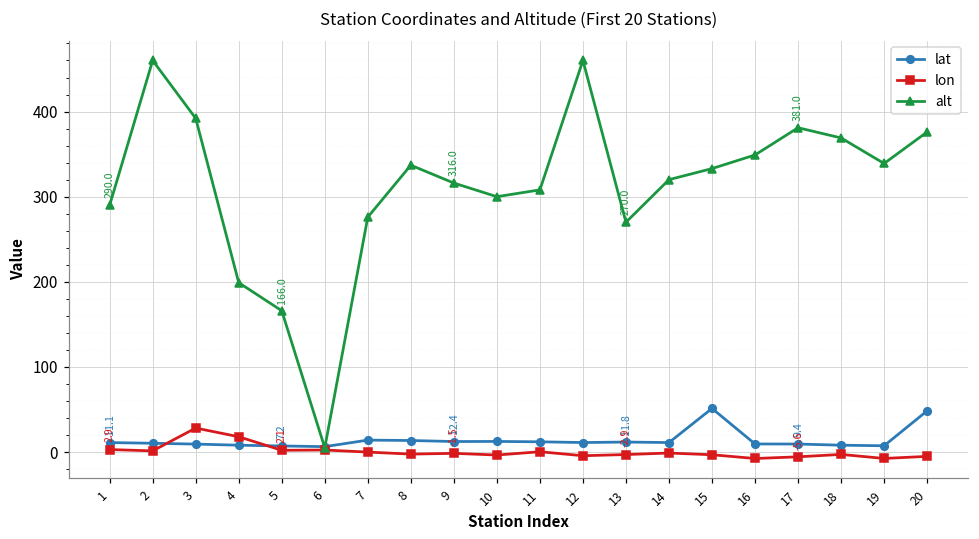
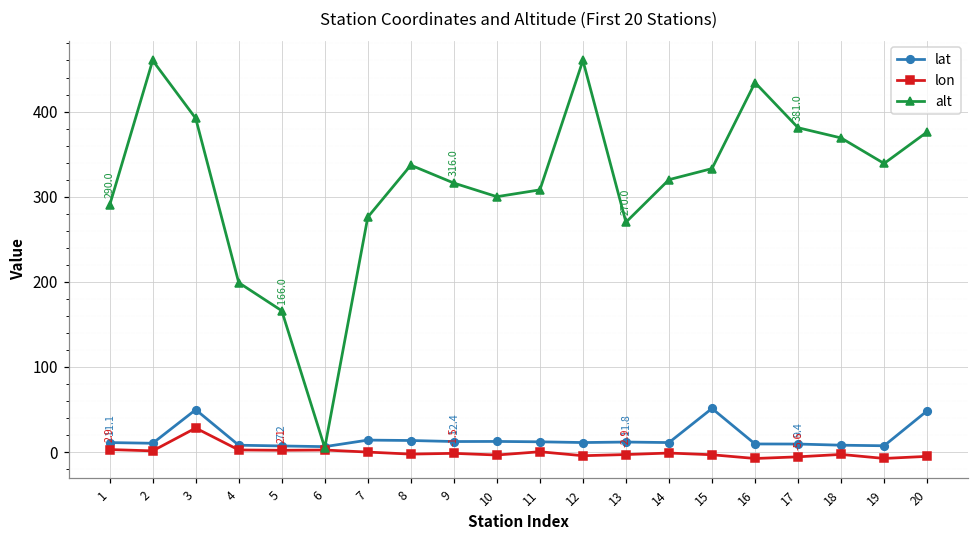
  {
    "lat": {
      "2": 10,
-     "3": 10,
+     "3": 50,
      "4": 10,
      "7": 10,
      "8": 10,
      "10": 10,
      "11": 10,
      "12": 10,
      "14": 10,
      "15": 50,
      "16": 10,
      "18": 10,
      "19": 10,
      "20": 50
    },
    "lon": {
      "2": 0,
      "3": 30,
-     "4": 20,
+     "4": 0,
      "7": 0,
      "8": 0,
      "10": 0,
      "11": 0,
      "12": 0,
      "14": 0,
      "15": 0,
      "16": -10,
      "18": 0,
      "19": -10,
      "20": -10
    },
    "alt": {
      "2": 460,
      "3": 390,
      "4": 200,
      "7": 280,
      "8": 340,
      "10": 300,
      "11": 310,
      "12": 460,
      "14": 320,
      "15": 330,
-     "16": 350,
+     "16": 430,
      "18": 370,
      "19": 340,
      "20": 380
    }
  }
